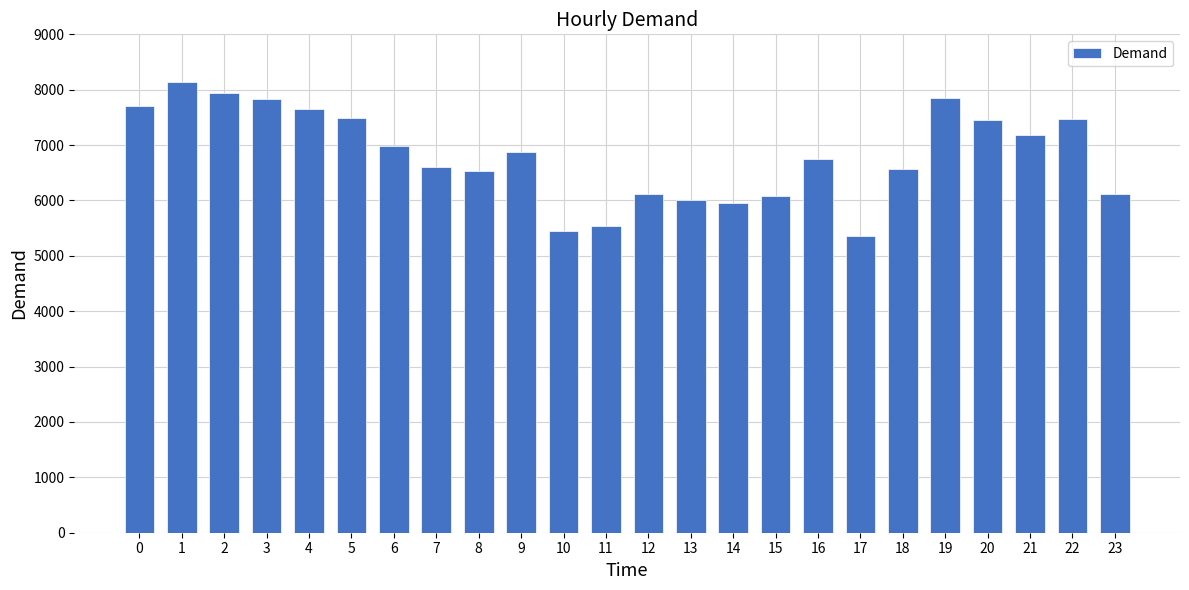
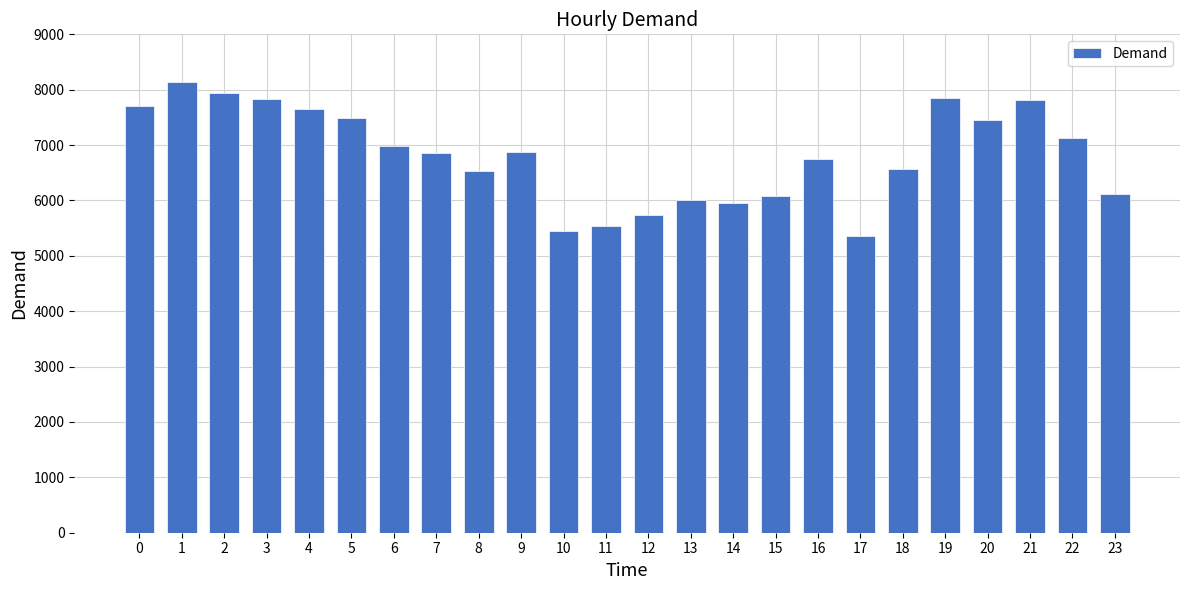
  {
    "0": 7700,
    "1": 8100,
    "2": 7900,
    "3": 7800,
    "4": 7700,
    "5": 7500,
    "6": 7000,
-   "7": 6600,
+   "7": 6900,
    "8": 6500,
    "9": 6900,
    "10": 5400,
    "11": 5500,
-   "12": 6100,
+   "12": 5700,
    "13": 6000,
    "14": 6000,
    "15": 6100,
    "16": 6800,
    "17": 5400,
    "18": 6600,
    "19": 7900,
    "20": 7500,
-   "21": 7200,
-   "22": 7500,
+   "21": 7800,
+   "22": 7100,
    "23": 6100
  }
